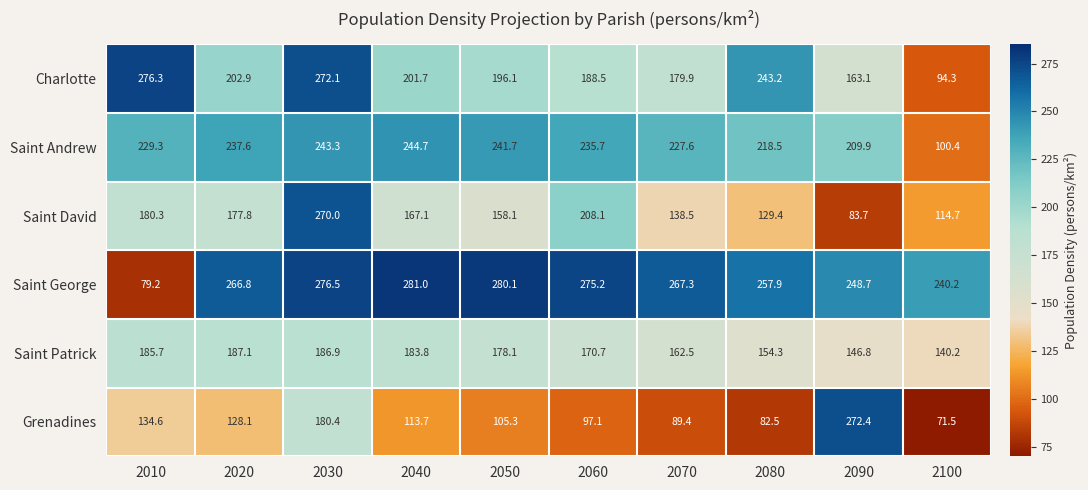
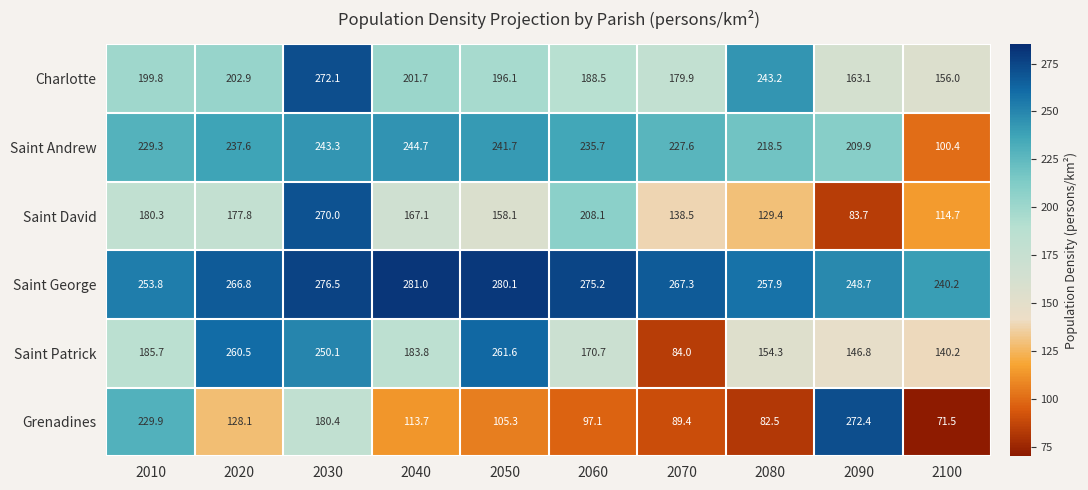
  {
    "Charlotte": {
-     "2010": 276.3,
+     "2010": 199.8,
      "2020": 202.9,
      "2030": 272.1,
      "2040": 201.7,
      "2050": 196.1,
      "2060": 188.5,
      "2070": 179.9,
      "2080": 243.2,
      "2090": 163.1,
-     "2100": 94.3
+     "2100": 156.0
    },
    "Saint Andrew": {
      "2010": 229.3,
      "2020": 237.6,
      "2030": 243.3,
      "2040": 244.7,
      "2050": 241.7,
      "2060": 235.7,
      "2070": 227.6,
      "2080": 218.5,
      "2090": 209.9,
      "2100": 100.4
    },
    "Saint David": {
      "2010": 180.3,
      "2020": 177.8,
      "2030": 270.0,
      "2040": 167.1,
      "2050": 158.1,
      "2060": 208.1,
      "2070": 138.5,
      "2080": 129.4,
      "2090": 83.7,
      "2100": 114.7
    },
    "Saint George": {
-     "2010": 79.2,
+     "2010": 253.8,
      "2020": 266.8,
      "2030": 276.5,
      "2040": 281.0,
      "2050": 280.1,
      "2060": 275.2,
      "2070": 267.3,
      "2080": 257.9,
      "2090": 248.7,
      "2100": 240.2
    },
    "Saint Patrick": {
      "2010": 185.7,
-     "2020": 187.1,
-     "2030": 186.9,
+     "2020": 260.5,
+     "2030": 250.1,
      "2040": 183.8,
-     "2050": 178.1,
+     "2050": 261.6,
      "2060": 170.7,
-     "2070": 162.5,
+     "2070": 84.0,
      "2080": 154.3,
      "2090": 146.8,
      "2100": 140.2
    },
    "Grenadines": {
-     "2010": 134.6,
+     "2010": 229.9,
      "2020": 128.1,
      "2030": 180.4,
      "2040": 113.7,
      "2050": 105.3,
      "2060": 97.1,
      "2070": 89.4,
      "2080": 82.5,
      "2090": 272.4,
      "2100": 71.5
    }
  }
